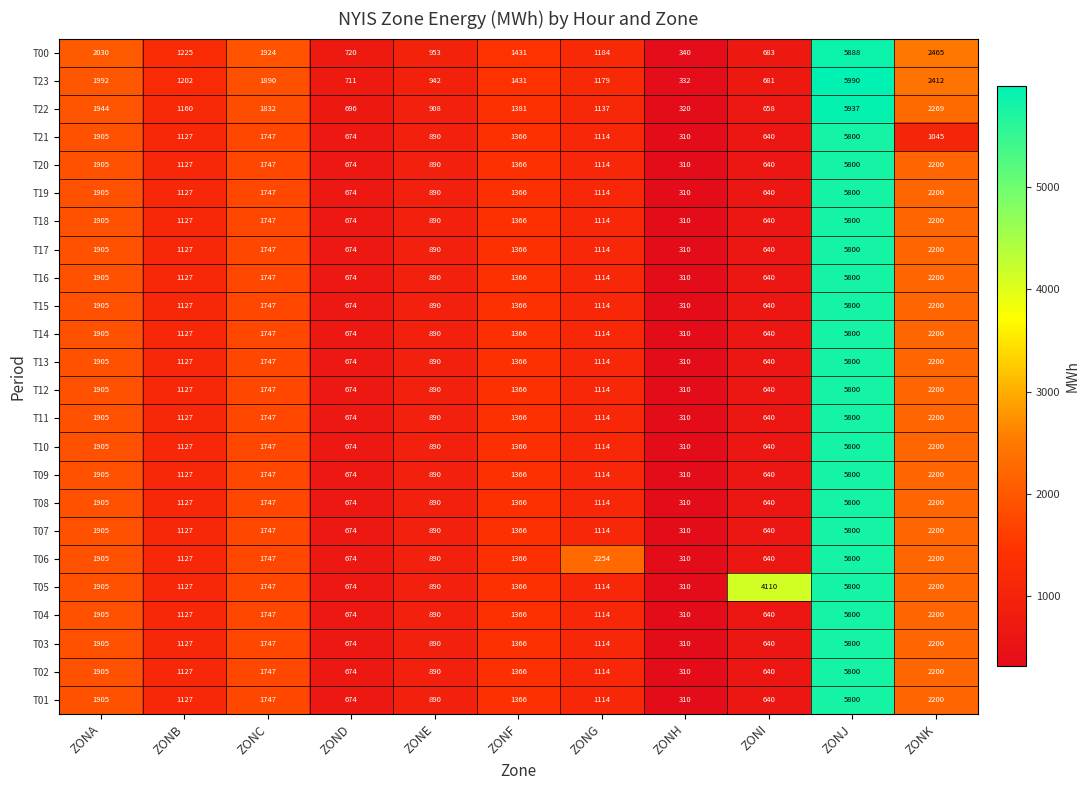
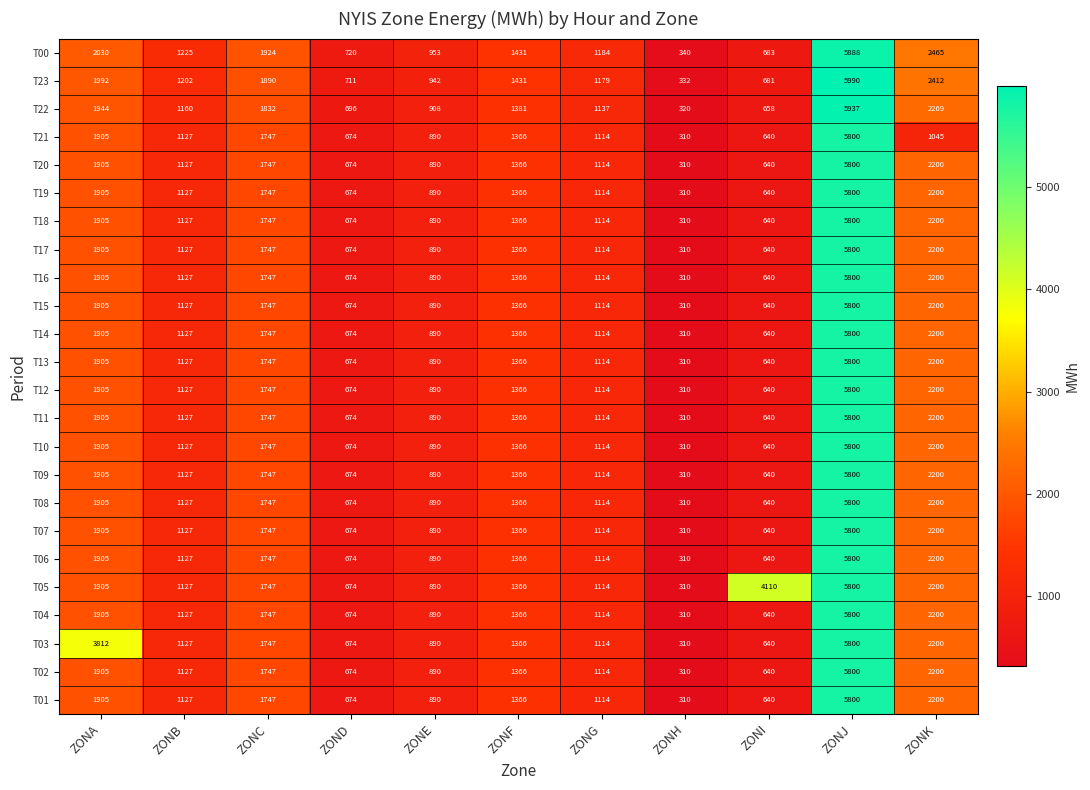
  {
    "T06": {
      "ZONA": 1905,
      "ZONB": 1127,
      "ZONC": 1747,
      "ZOND": 674,
      "ZONE": 890,
      "ZONF": 1366,
-     "ZONG": 2254,
+     "ZONG": 1114,
      "ZONH": 310,
      "ZONI": 640,
      "ZONJ": 5800,
      "ZONK": 2200
    },
    "T03": {
-     "ZONA": 1905,
+     "ZONA": 3812,
      "ZONB": 1127,
      "ZONC": 1747,
      "ZOND": 674,
      "ZONE": 890,
      "ZONF": 1366,
      "ZONG": 1114,
      "ZONH": 310,
      "ZONI": 640,
      "ZONJ": 5800,
      "ZONK": 2200
    }
  }
